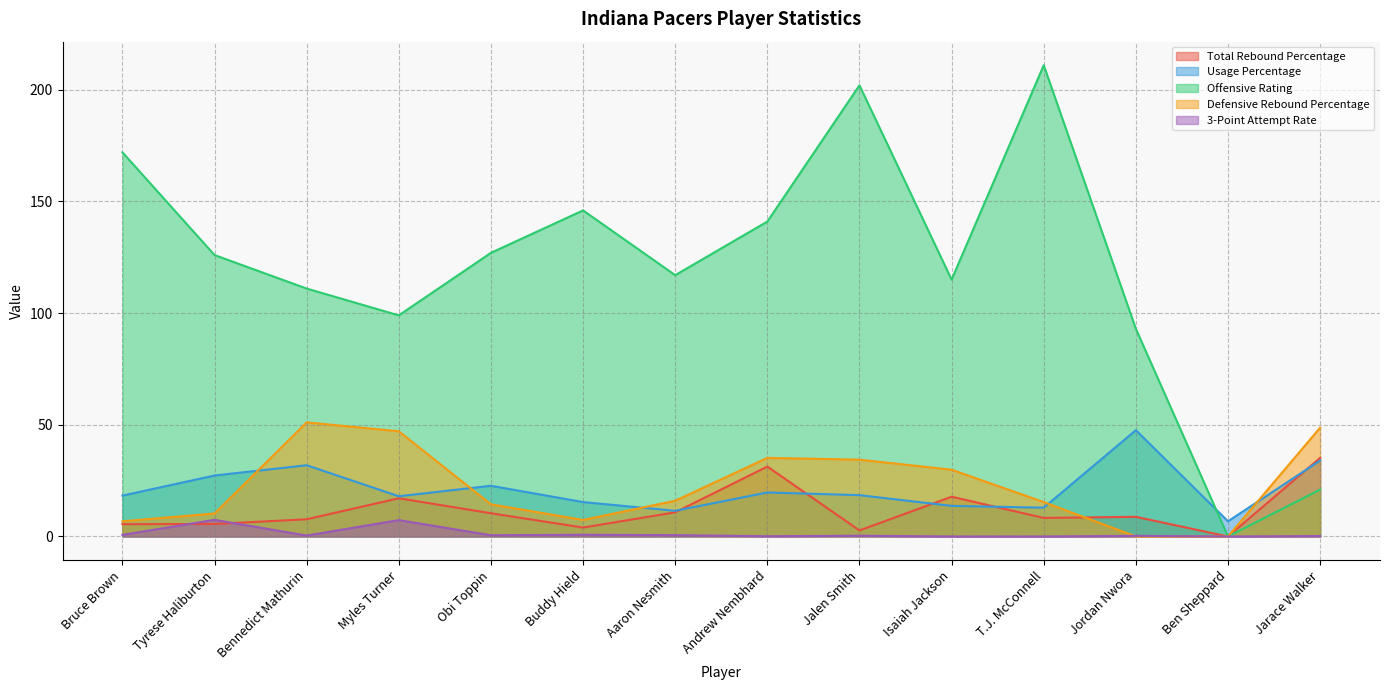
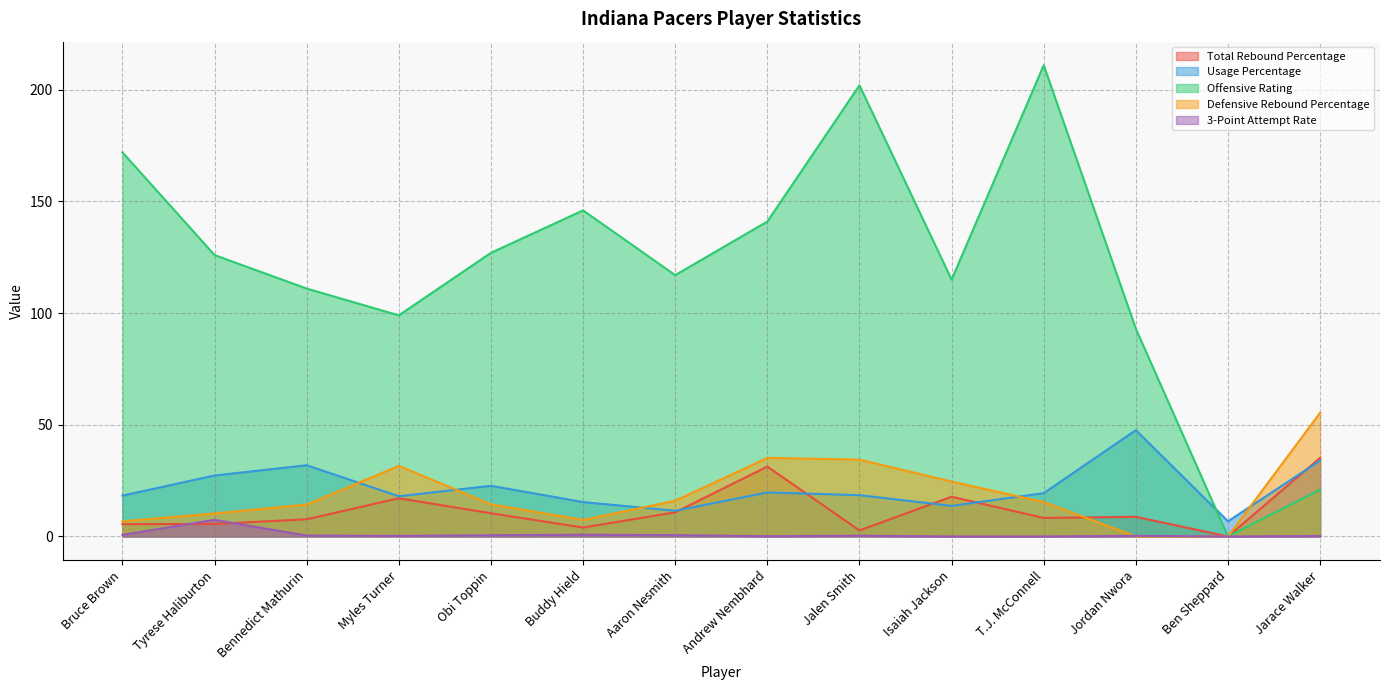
  {
    "Total Rebound Percentage": {
      "Bruce Brown": 6,
      "Tyrese Haliburton": 6,
      "Bennedict Mathurin": 8,
      "Obi Toppin": 10,
      "Buddy Hield": 4,
      "Andrew Nembhard": 31,
      "Jalen Smith": 3,
      "Isaiah Jackson": 18,
      "T.J. McConnell": 8,
      "Jordan Nwora": 9,
      "Jarace Walker": 35
    },
    "Usage Percentage": {
      "Bruce Brown": 18,
      "Tyrese Haliburton": 27,
      "Bennedict Mathurin": 32,
      "Obi Toppin": 23,
      "Buddy Hield": 15,
      "Andrew Nembhard": 20,
      "Jalen Smith": 19,
      "Isaiah Jackson": 14,
-     "T.J. McConnell": 13,
+     "T.J. McConnell": 19,
      "Jordan Nwora": 48,
      "Ben Sheppard": 7,
      "Jarace Walker": 34
    },
    "Offensive Rating": {
      "Bruce Brown": 172,
      "Tyrese Haliburton": 126,
      "Bennedict Mathurin": 111,
      "Myles Turner": 99,
      "Obi Toppin": 127,
      "Buddy Hield": 146,
      "Aaron Nesmith": 117,
      "Andrew Nembhard": 141,
      "Jalen Smith": 202,
      "Isaiah Jackson": 115,
      "T.J. McConnell": 211,
      "Jordan Nwora": 93,
      "Jarace Walker": 21
    },
    "Defensive Rebound Percentage": {
      "Bruce Brown": 7,
      "Tyrese Haliburton": 10,
-     "Bennedict Mathurin": 51,
-     "Myles Turner": 47,
+     "Bennedict Mathurin": 14,
+     "Myles Turner": 32,
      "Obi Toppin": 14,
      "Buddy Hield": 7,
      "Aaron Nesmith": 16,
      "Andrew Nembhard": 35,
      "Jalen Smith": 34,
-     "Isaiah Jackson": 30,
+     "Isaiah Jackson": 25,
      "T.J. McConnell": 15,
-     "Jarace Walker": 49
+     "Jarace Walker": 55
    },
    "3-Point Attempt Rate": {
      "Bruce Brown": 1,
      "Tyrese Haliburton": 7,
      "Bennedict Mathurin": 0,
-     "Myles Turner": 7,
+     "Myles Turner": 0,
      "Obi Toppin": 1,
      "Buddy Hield": 1,
      "Aaron Nesmith": 1,
      "Andrew Nembhard": 0,
      "Jalen Smith": 0,
      "Isaiah Jackson": 0,
      "T.J. McConnell": 0,
      "Jarace Walker": 0
    }
  }
